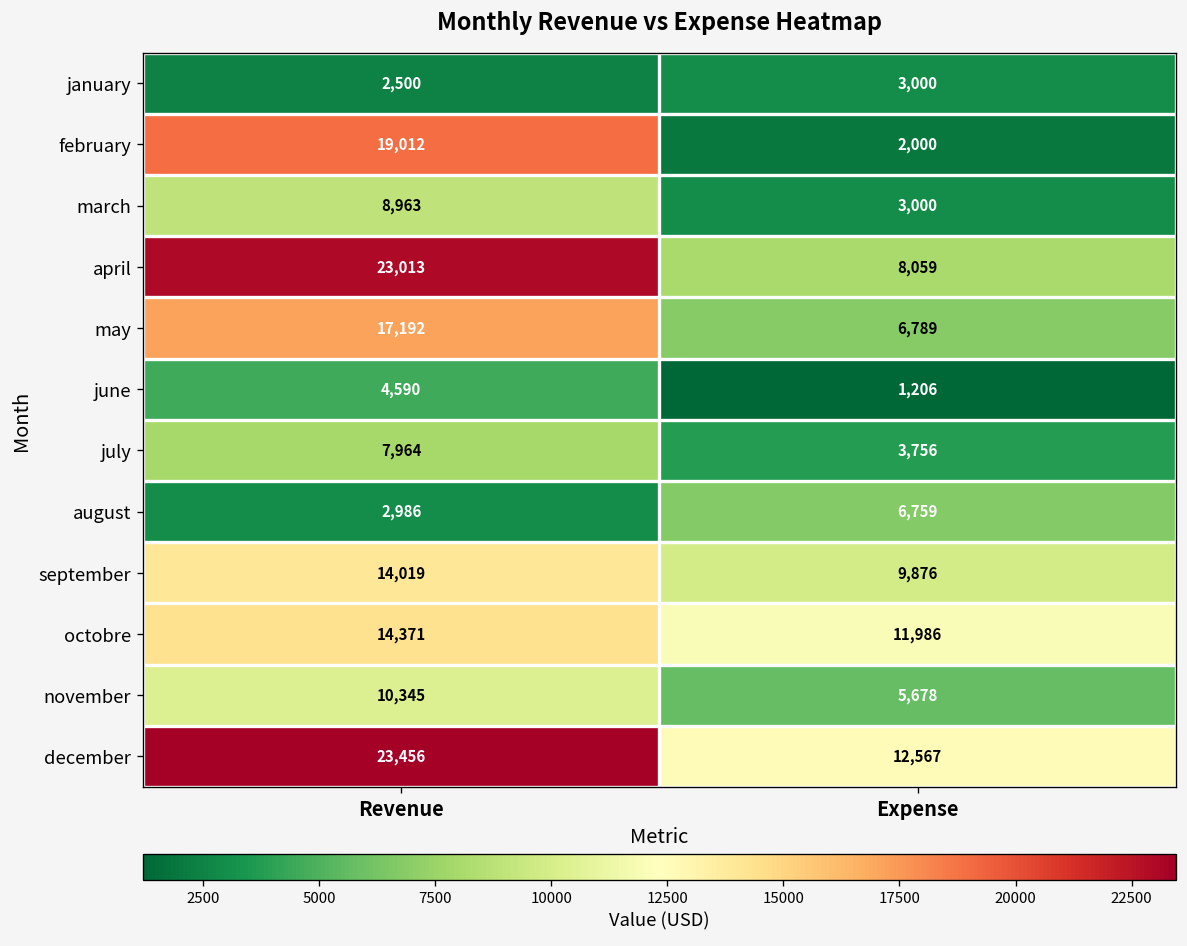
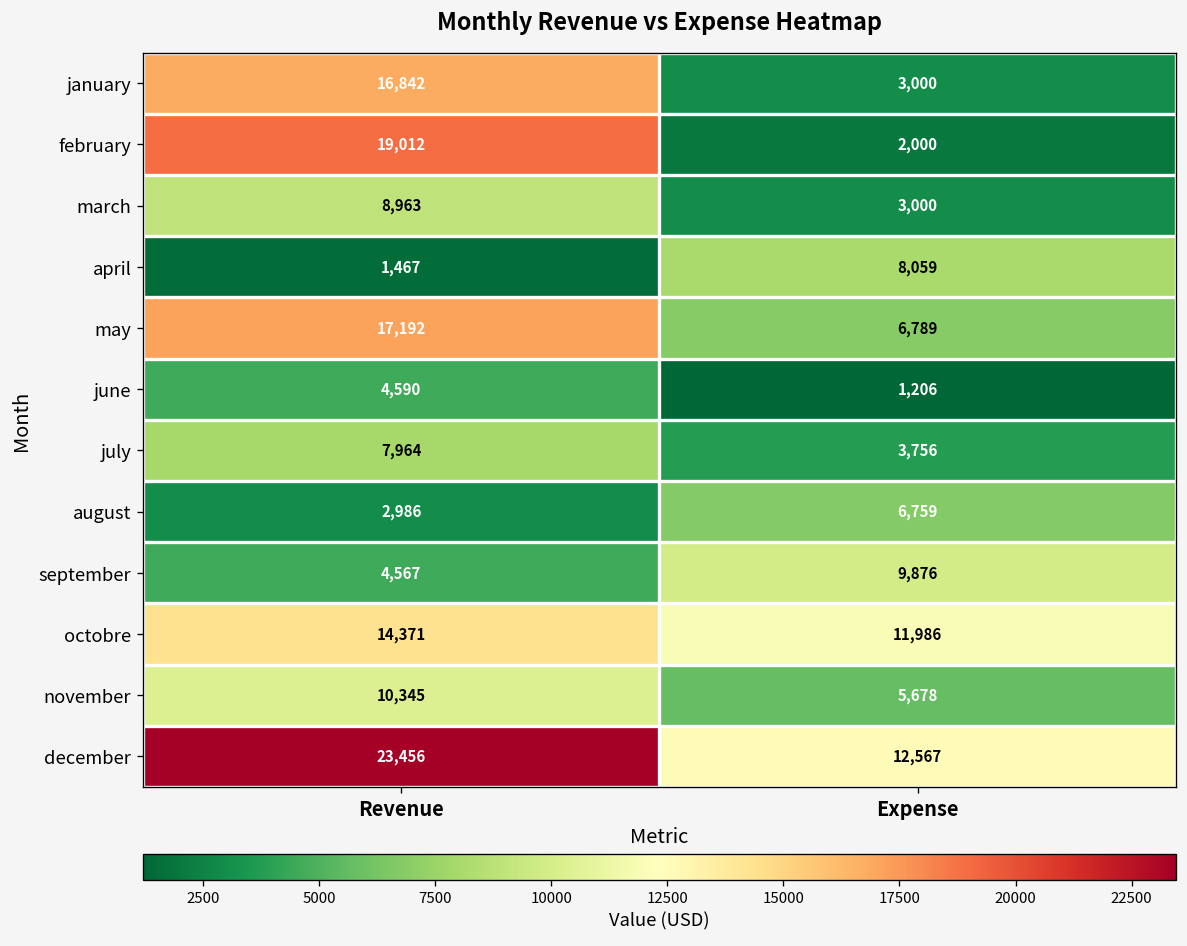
  {
    "january": {
-     "Revenue": "2,500",
+     "Revenue": "16,842",
      "Expense": "3,000"
    },
    "february": {
      "Revenue": "19,012",
      "Expense": "2,000"
    },
    "march": {
      "Revenue": "8,963",
      "Expense": "3,000"
    },
    "april": {
-     "Revenue": "23,013",
+     "Revenue": "1,467",
      "Expense": "8,059"
    },
    "may": {
      "Revenue": "17,192",
      "Expense": "6,789"
    },
    "june": {
      "Revenue": "4,590",
      "Expense": "1,206"
    },
    "july": {
      "Revenue": "7,964",
      "Expense": "3,756"
    },
    "august": {
      "Revenue": "2,986",
      "Expense": "6,759"
    },
    "september": {
-     "Revenue": "14,019",
+     "Revenue": "4,567",
      "Expense": "9,876"
    },
    "octobre": {
      "Revenue": "14,371",
      "Expense": "11,986"
    },
    "november": {
      "Revenue": "10,345",
      "Expense": "5,678"
    },
    "december": {
      "Revenue": "23,456",
      "Expense": "12,567"
    }
  }
